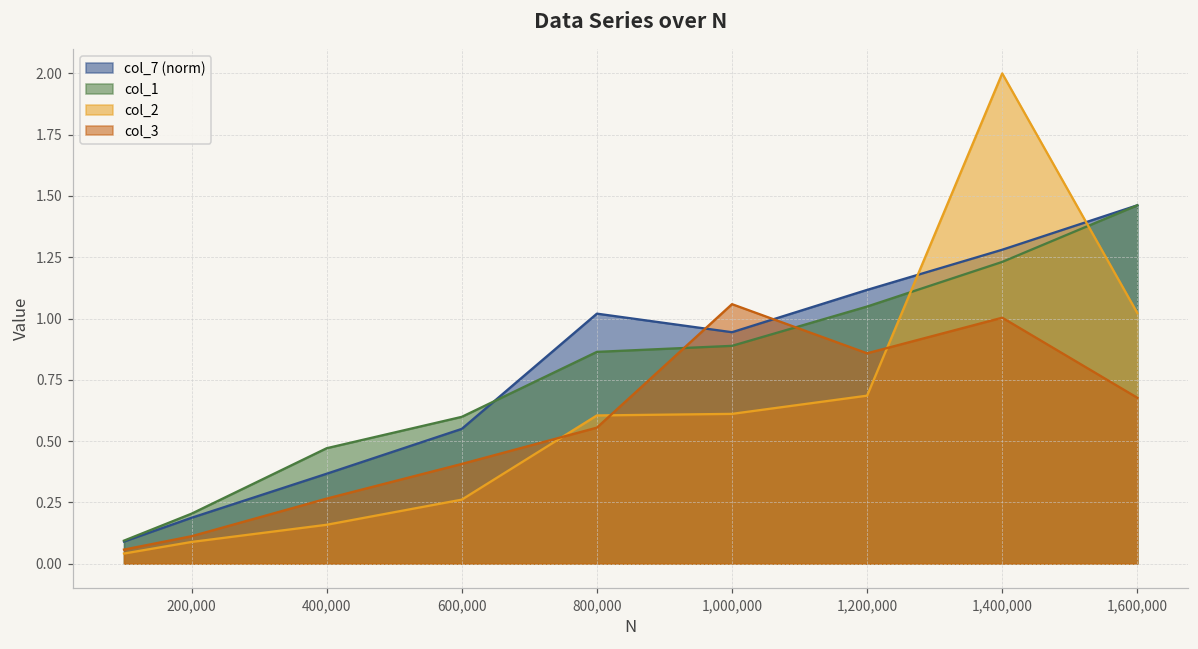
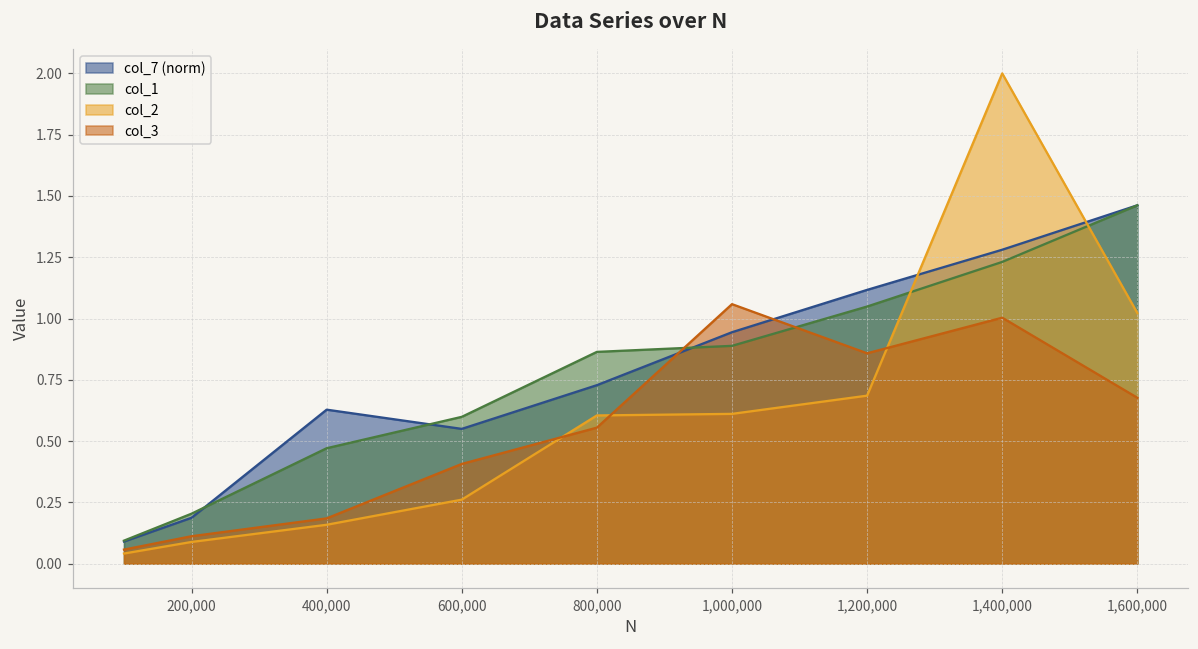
  {
    "col_7 (norm)": {
      "200,000": 0.19,
-     "400,000": 0.37,
+     "400,000": 0.63,
      "600,000": 0.55,
-     "800,000": 1.02,
+     "800,000": 0.73,
      "1,000,000": 0.94,
      "1,200,000": 1.12,
      "1,400,000": 1.28
    },
    "col_1": {
      "200,000": 0.20,
      "400,000": 0.47,
      "600,000": 0.60,
      "800,000": 0.86,
      "1,000,000": 0.89,
      "1,200,000": 1.05,
      "1,400,000": 1.23
    },
    "col_2": {
      "200,000": 0.09,
      "400,000": 0.16,
      "600,000": 0.26,
      "800,000": 0.60,
      "1,000,000": 0.61,
      "1,200,000": 0.69,
      "1,400,000": 2.00,
      "1,600,000": 1.02
    },
    "col_3": {
      "200,000": 0.11,
-     "400,000": 0.27,
+     "400,000": 0.18,
      "600,000": 0.41,
      "800,000": 0.55,
      "1,000,000": 1.06,
      "1,200,000": 0.86,
      "1,400,000": 1.00,
      "1,600,000": 0.68
    }
  }
